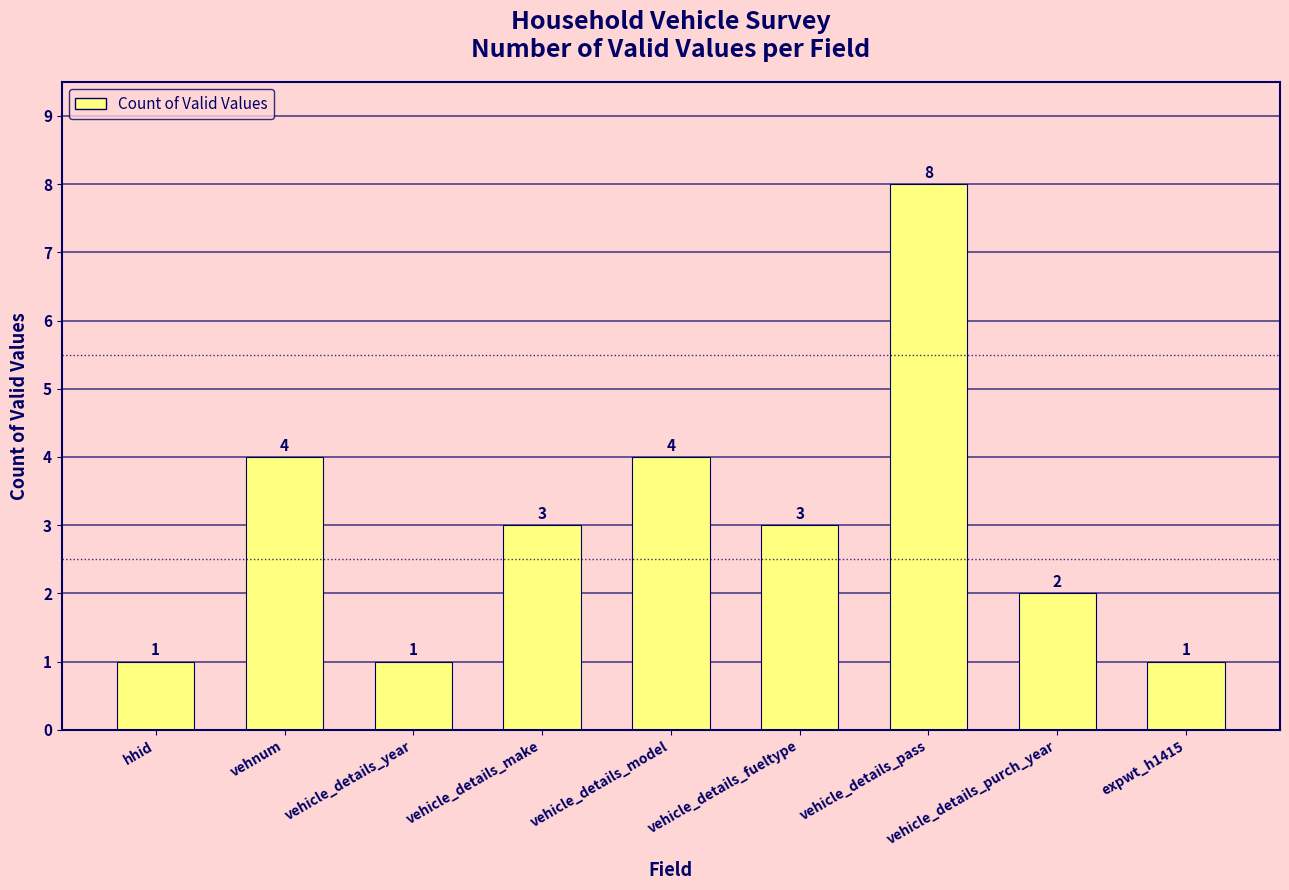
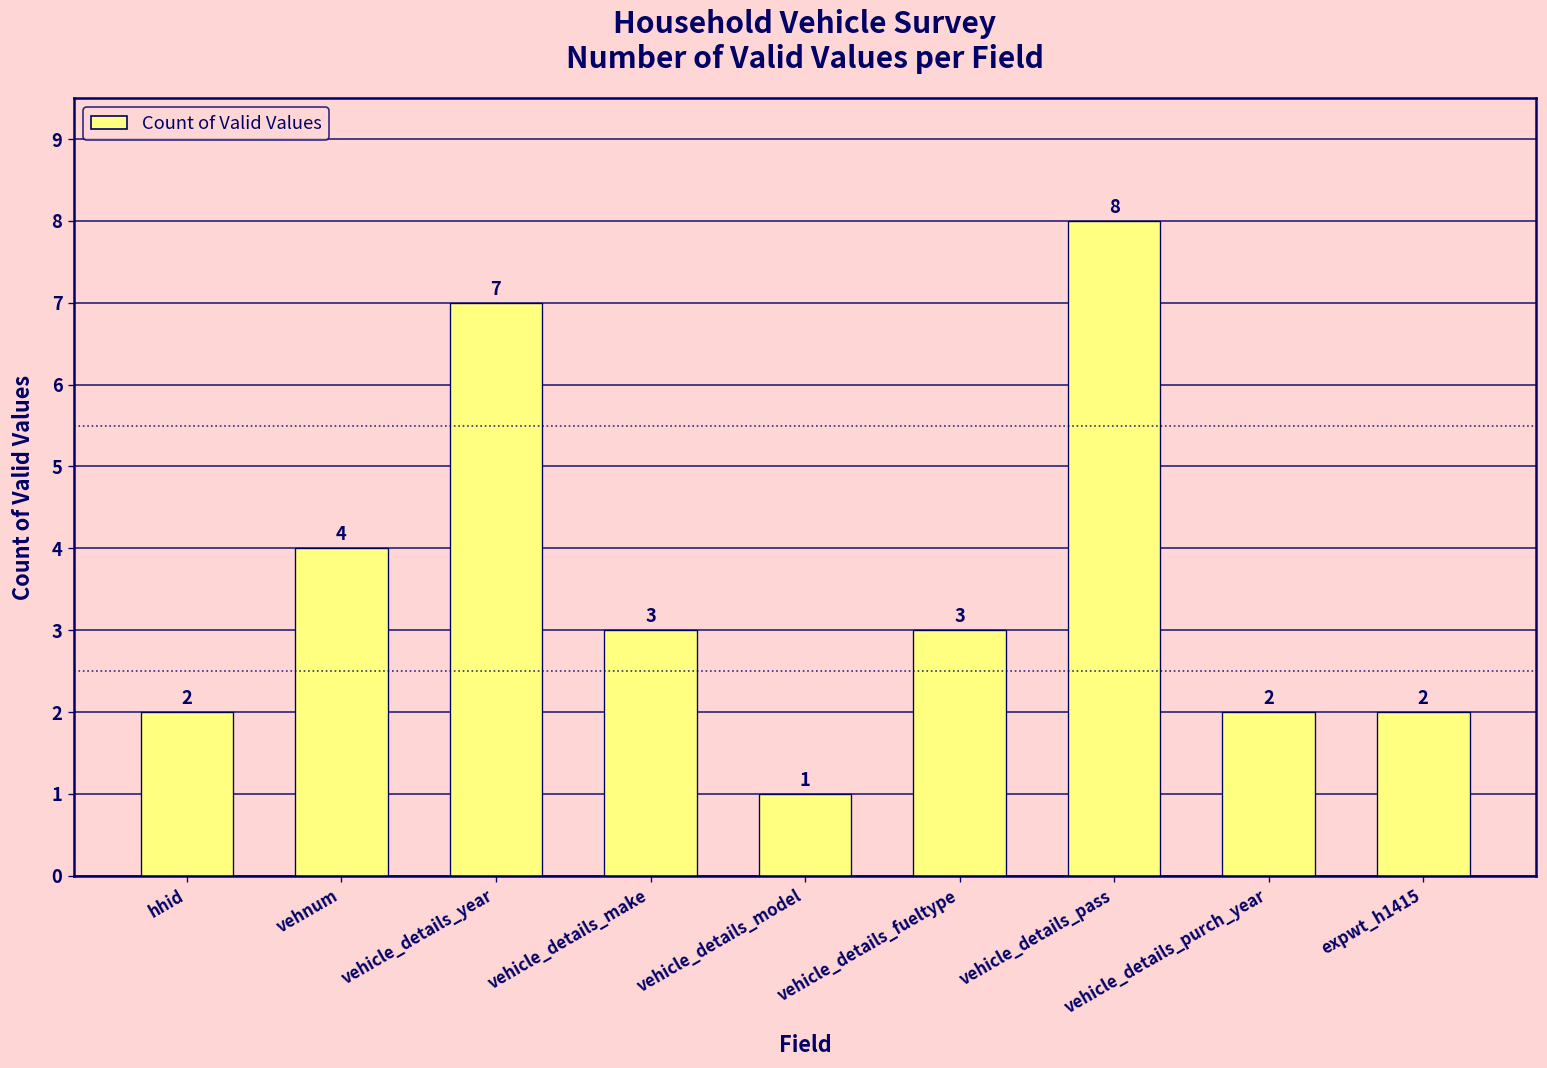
  {
-   "hhid": 1,
+   "hhid": 2,
    "vehnum": 4,
-   "vehicle_details_year": 1,
+   "vehicle_details_year": 7,
    "vehicle_details_make": 3,
-   "vehicle_details_model": 4,
+   "vehicle_details_model": 1,
    "vehicle_details_fueltype": 3,
    "vehicle_details_pass": 8,
    "vehicle_details_purch_year": 2,
-   "expwt_h1415": 1
+   "expwt_h1415": 2
  }
